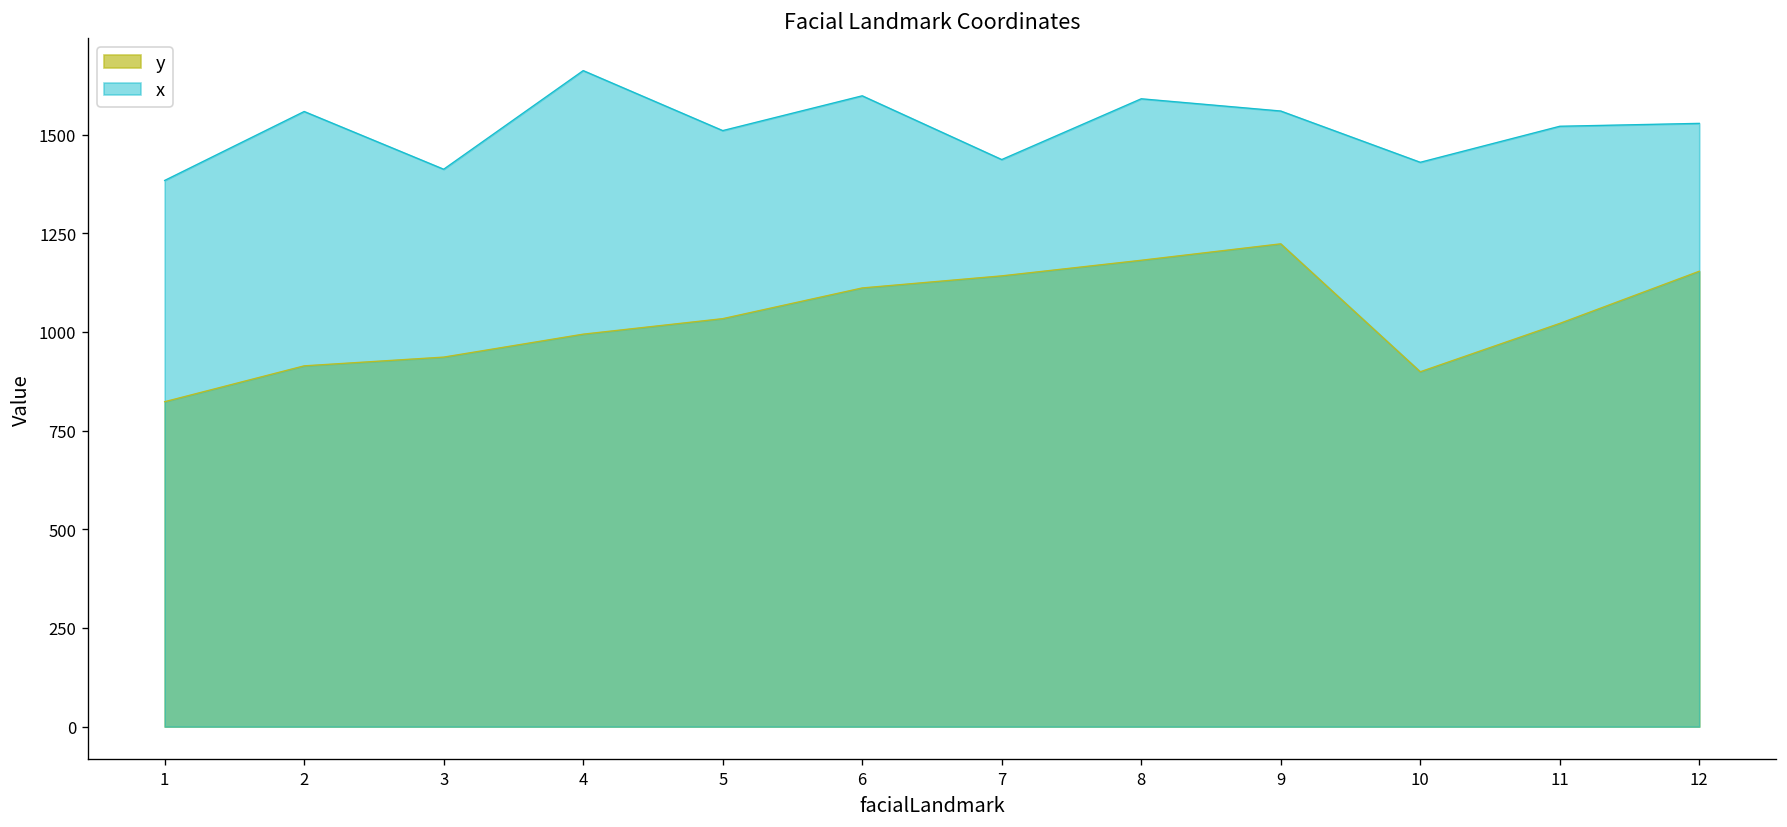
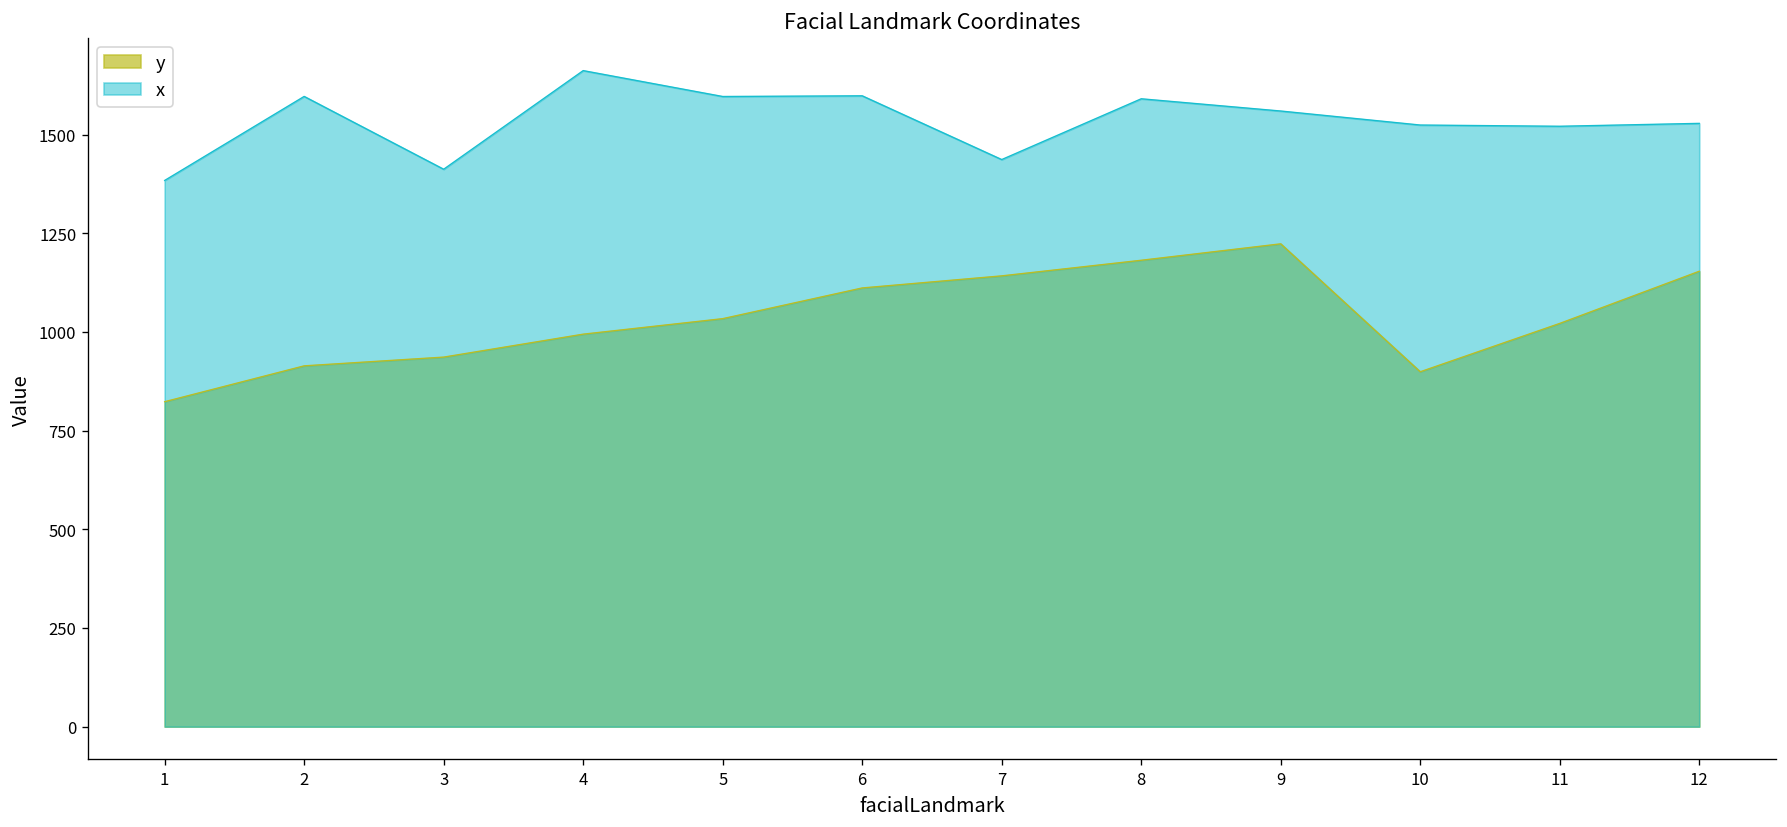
  {
    "y": {
      "1": 820,
      "2": 910,
      "3": 940,
      "4": 990,
      "5": 1030,
      "6": 1110,
      "7": 1140,
      "8": 1180,
      "9": 1220,
      "10": 900,
      "11": 1020,
      "12": 1150
    },
    "x": {
      "1": 1380,
-     "2": 1560,
+     "2": 1600,
      "3": 1410,
      "4": 1660,
-     "5": 1510,
+     "5": 1600,
      "6": 1600,
      "7": 1440,
      "8": 1590,
      "9": 1560,
-     "10": 1430,
+     "10": 1520,
      "11": 1520,
      "12": 1530
    }
  }
